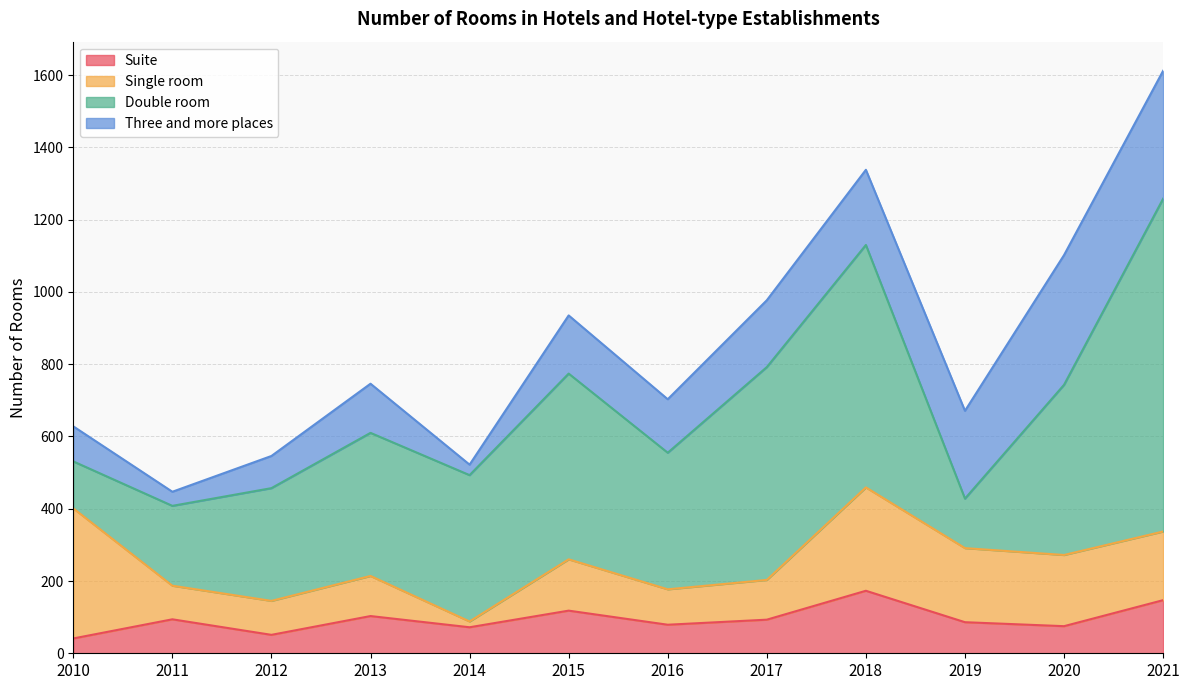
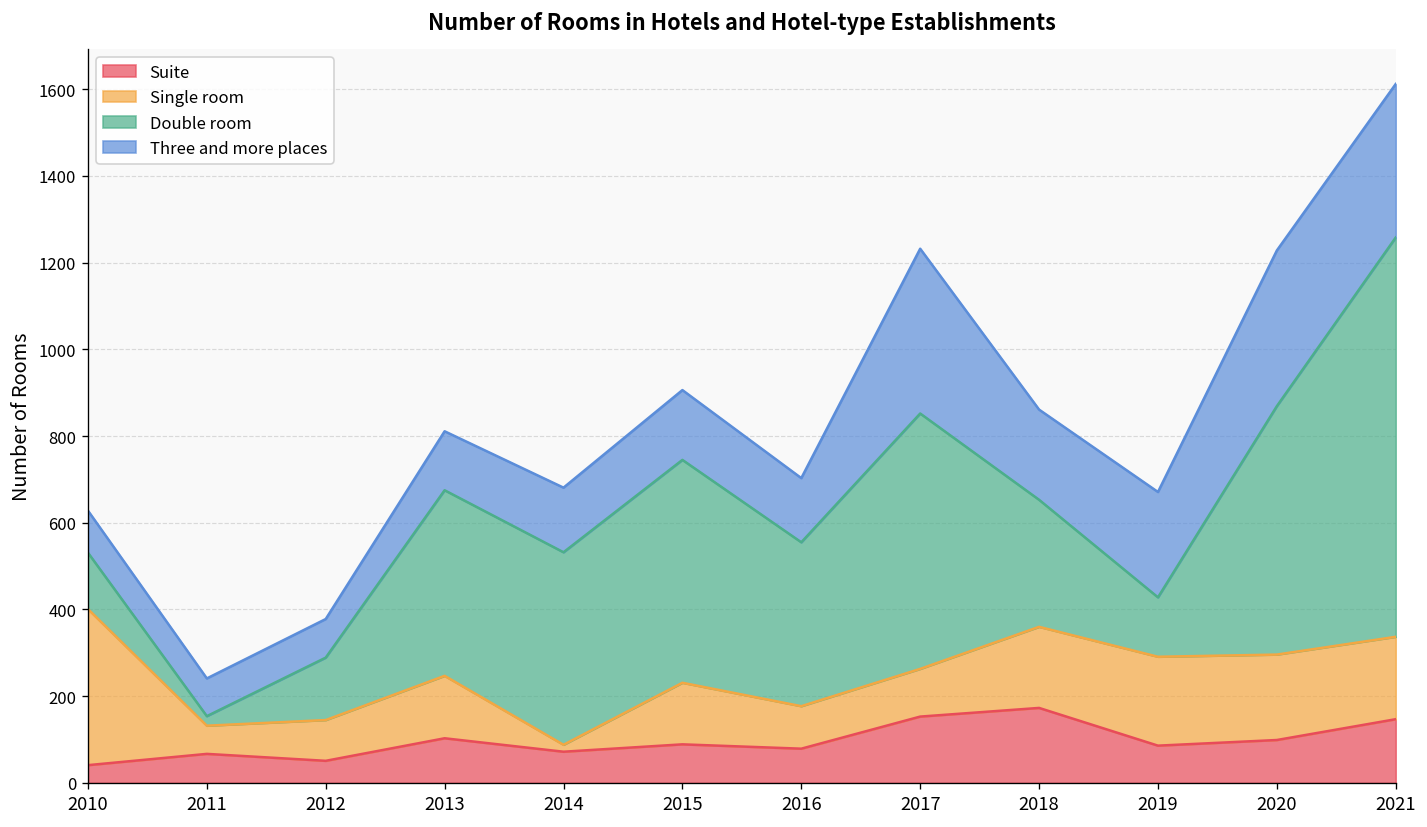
  {
    "Suite": {
      "2010": 40,
-     "2011": 90,
+     "2011": 70,
      "2012": 50,
      "2013": 100,
      "2014": 70,
-     "2015": 120,
+     "2015": 90,
      "2016": 80,
-     "2017": 90,
+     "2017": 150,
      "2018": 170,
      "2019": 90,
-     "2020": 80,
+     "2020": 100,
      "2021": 150
    },
    "Single room": {
      "2010": 360,
-     "2011": 90,
+     "2011": 70,
      "2012": 90,
-     "2013": 110,
+     "2013": 140,
      "2014": 20,
      "2015": 140,
      "2016": 100,
      "2017": 110,
-     "2018": 290,
+     "2018": 190,
      "2019": 210,
      "2020": 200,
      "2021": 190
    },
    "Double room": {
      "2010": 130,
-     "2011": 220,
-     "2012": 310,
-     "2013": 400,
-     "2014": 410,
+     "2011": 20,
+     "2012": 140,
+     "2013": 430,
+     "2014": 440,
      "2015": 510,
      "2016": 380,
      "2017": 590,
-     "2018": 670,
+     "2018": 290,
      "2019": 140,
-     "2020": 470,
+     "2020": 570,
      "2021": 920
    },
    "Three and more places": {
      "2010": 100,
-     "2011": 40,
+     "2011": 90,
      "2012": 90,
      "2013": 140,
-     "2014": 30,
+     "2014": 150,
      "2015": 160,
      "2016": 150,
-     "2017": 190,
+     "2017": 380,
      "2018": 210,
      "2019": 240,
      "2020": 360,
      "2021": 350
    }
  }
